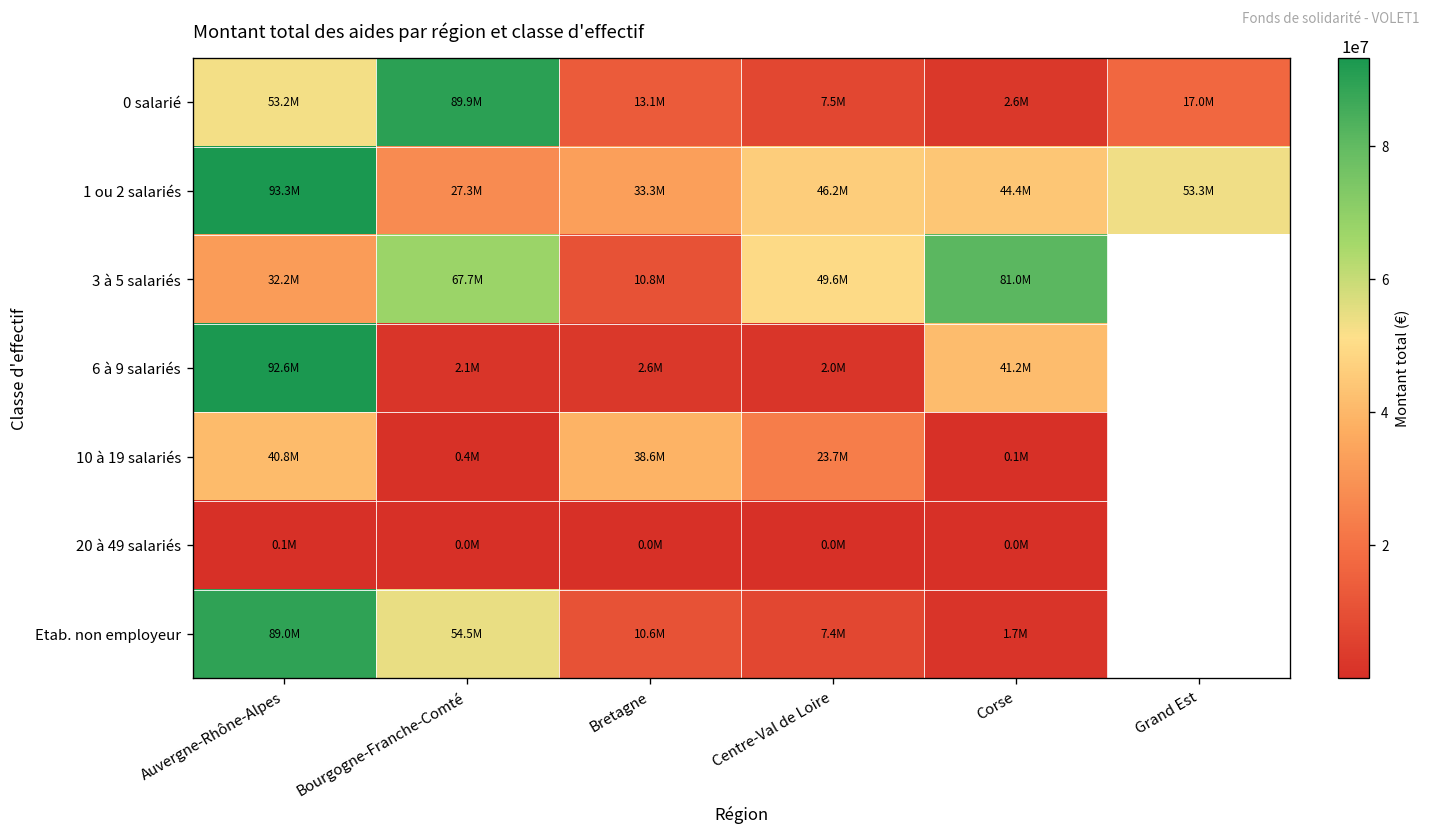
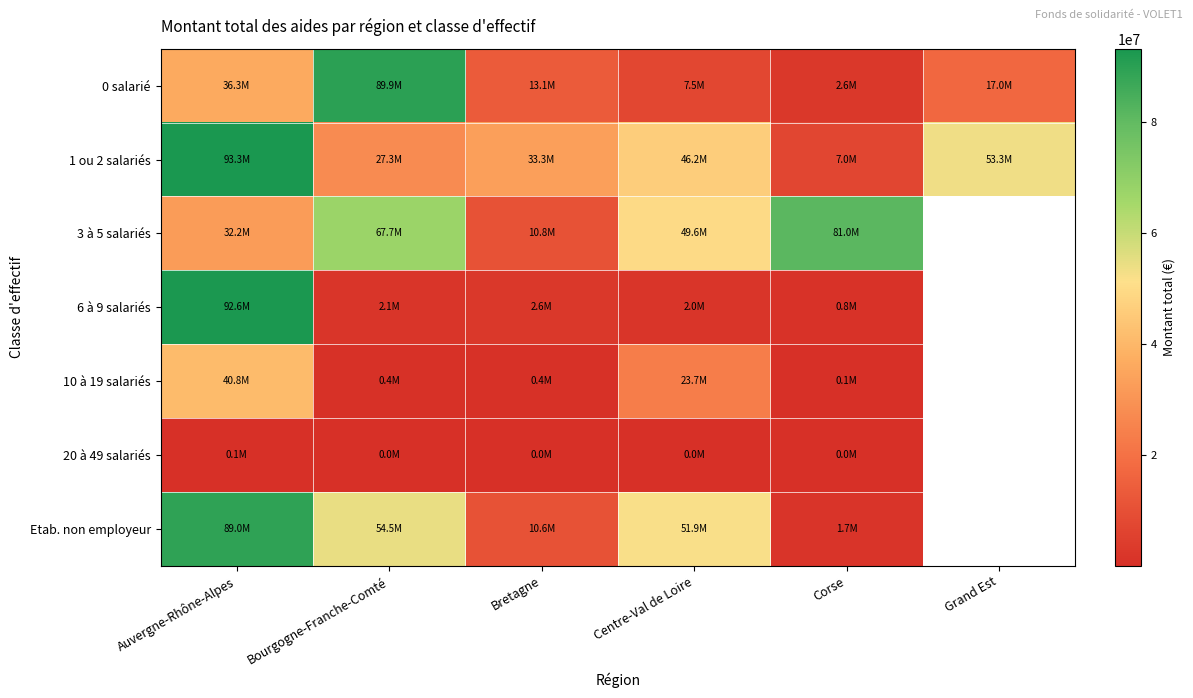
  {
    "0 salarié": {
-     "Auvergne-Rhône-Alpes": "53.2M",
+     "Auvergne-Rhône-Alpes": "36.3M",
      "Bourgogne-Franche-Comté": "89.9M",
      "Bretagne": "13.1M",
      "Centre-Val de Loire": "7.5M",
      "Corse": "2.6M",
      "Grand Est": "17.0M"
    },
    "1 ou 2 salariés": {
      "Auvergne-Rhône-Alpes": "93.3M",
      "Bourgogne-Franche-Comté": "27.3M",
      "Bretagne": "33.3M",
      "Centre-Val de Loire": "46.2M",
-     "Corse": "44.4M",
+     "Corse": "7.0M",
      "Grand Est": "53.3M"
    },
    "3 à 5 salariés": {
      "Auvergne-Rhône-Alpes": "32.2M",
      "Bourgogne-Franche-Comté": "67.7M",
      "Bretagne": "10.8M",
      "Centre-Val de Loire": "49.6M",
      "Corse": "81.0M"
    },
    "6 à 9 salariés": {
      "Auvergne-Rhône-Alpes": "92.6M",
      "Bourgogne-Franche-Comté": "2.1M",
      "Bretagne": "2.6M",
      "Centre-Val de Loire": "2.0M",
-     "Corse": "41.2M"
+     "Corse": "0.8M"
    },
    "10 à 19 salariés": {
      "Auvergne-Rhône-Alpes": "40.8M",
      "Bourgogne-Franche-Comté": "0.4M",
-     "Bretagne": "38.6M",
+     "Bretagne": "0.4M",
      "Centre-Val de Loire": "23.7M",
      "Corse": "0.1M"
    },
    "20 à 49 salariés": {
      "Auvergne-Rhône-Alpes": "0.1M",
      "Bourgogne-Franche-Comté": "0.0M",
      "Bretagne": "0.0M",
      "Centre-Val de Loire": "0.0M",
      "Corse": "0.0M"
    },
    "Etab. non employeur": {
      "Auvergne-Rhône-Alpes": "89.0M",
      "Bourgogne-Franche-Comté": "54.5M",
      "Bretagne": "10.6M",
-     "Centre-Val de Loire": "7.4M",
+     "Centre-Val de Loire": "51.9M",
      "Corse": "1.7M"
    }
  }
